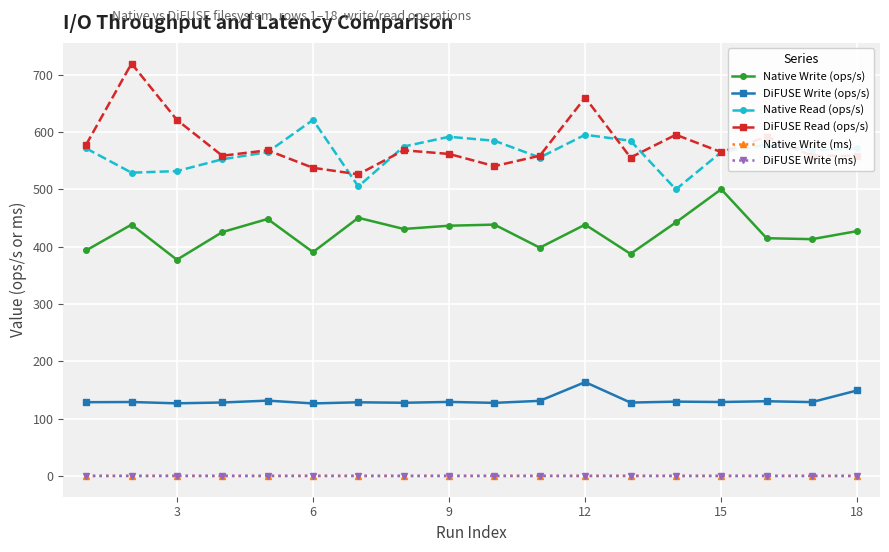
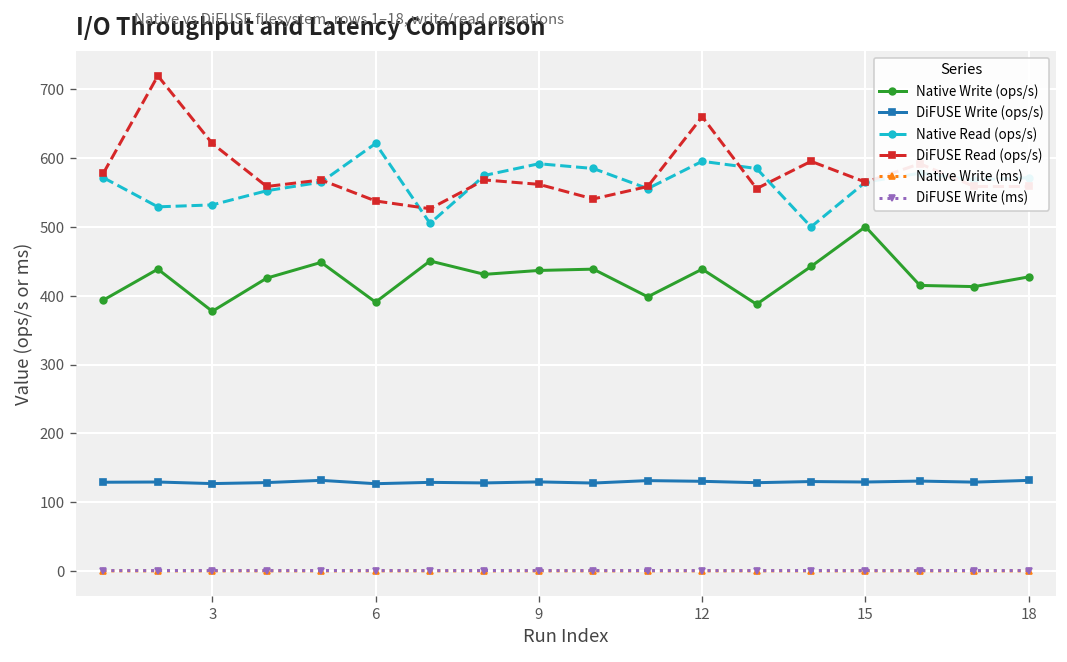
  {
    "Native Write (ops/s)": {
      "3": 380,
      "6": 390,
      "9": 440,
      "12": 440,
      "15": 500,
      "18": 430
    },
    "DiFUSE Write (ops/s)": {
      "3": 130,
      "6": 130,
      "9": 130,
-     "12": 160,
+     "12": 130,
      "15": 130,
-     "18": 150
+     "18": 130
    },
    "Native Read (ops/s)": {
      "3": 530,
      "6": 620,
      "9": 590,
      "12": 600
    },
    "DiFUSE Read (ops/s)": {
      "3": 620,
      "6": 540,
      "9": 560,
      "12": 660
    },
    "DiFUSE Write (ms)": {
      "3": 0,
      "6": 0,
      "9": 0,
      "12": 0,
      "15": 0,
      "18": 0
    }
  }
